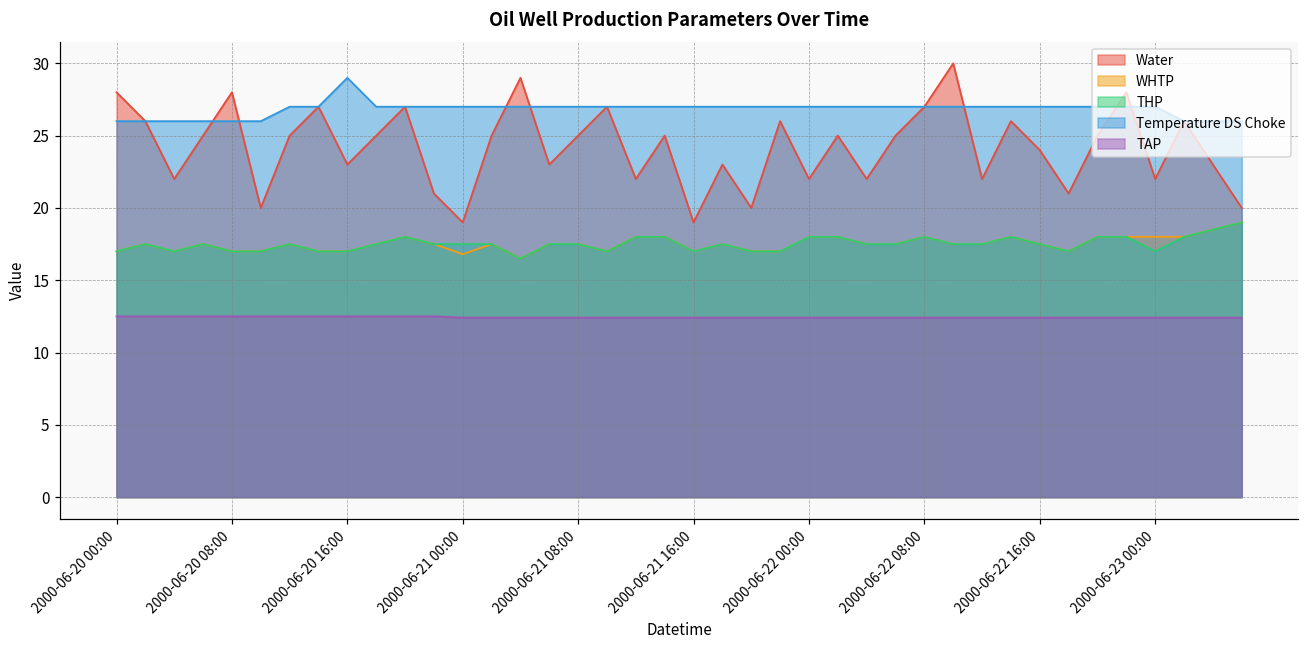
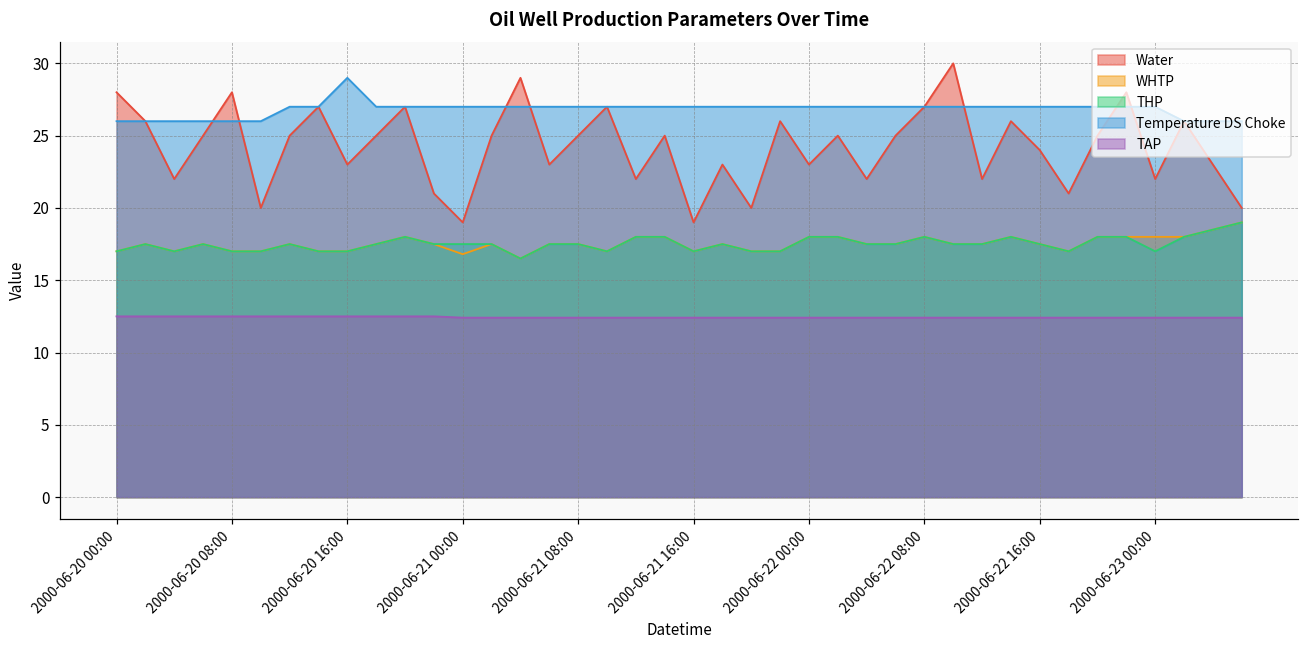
  {
    "Water": {
      "2000-06-20 00:00": 28,
      "2000-06-20 08:00": 28,
      "2000-06-20 16:00": 23,
      "2000-06-21 00:00": 19,
      "2000-06-21 08:00": 25,
      "2000-06-21 16:00": 19,
-     "2000-06-22 00:00": 22,
+     "2000-06-22 00:00": 23,
      "2000-06-22 16:00": 24,
      "2000-06-23 00:00": 22
    },
    "WHTP": {
      "2000-06-21 00:00": 16.8,
      "2000-06-23 00:00": 18
    },
    "THP": {
      "2000-06-21 00:00": 17.5,
      "2000-06-23 00:00": 17
    },
    "Temperature DS Choke": {
      "2000-06-20 00:00": 26,
      "2000-06-20 08:00": 26,
      "2000-06-20 16:00": 29,
      "2000-06-21 00:00": 27,
      "2000-06-21 08:00": 27,
      "2000-06-21 16:00": 27,
      "2000-06-22 00:00": 27,
      "2000-06-22 16:00": 27
    },
    "TAP": {
      "2000-06-20 00:00": 12.5,
      "2000-06-20 08:00": 12.5,
      "2000-06-20 16:00": 12.5,
      "2000-06-21 00:00": 12.4,
      "2000-06-21 08:00": 12.4,
      "2000-06-21 16:00": 12.4,
      "2000-06-22 00:00": 12.4,
      "2000-06-22 08:00": 12.4,
      "2000-06-22 16:00": 12.4,
      "2000-06-23 00:00": 12.4
    }
  }
